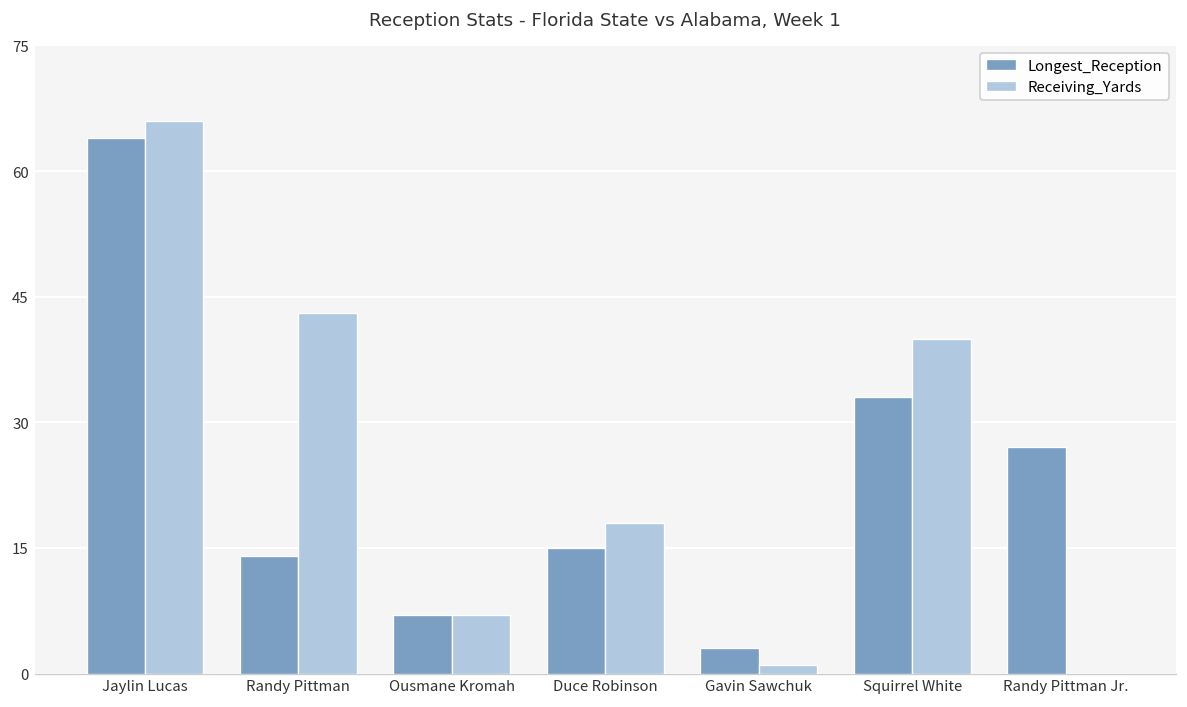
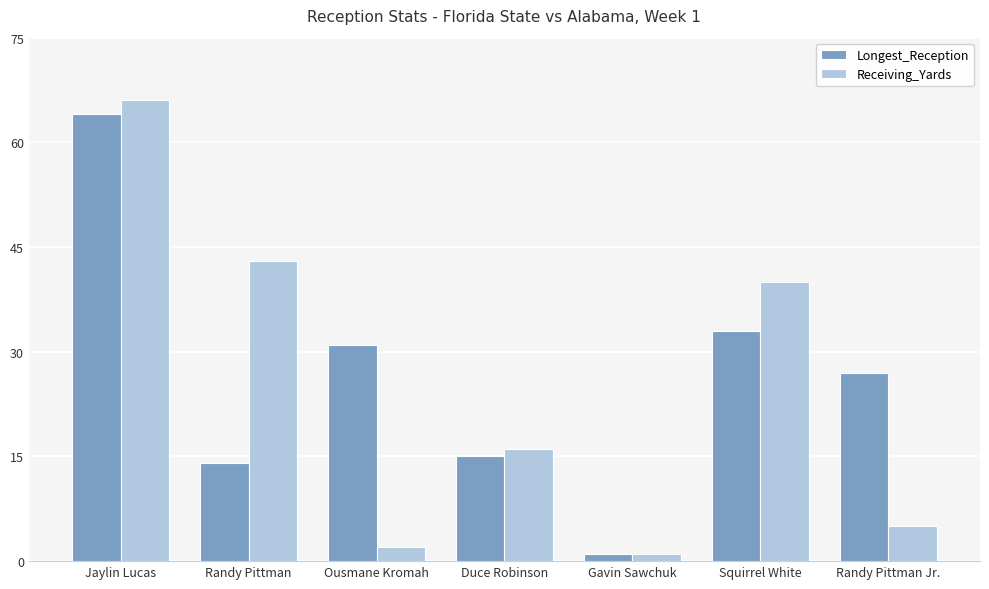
  {
    "Longest_Reception": {
      "Jaylin Lucas": 64,
      "Randy Pittman": 14,
-     "Ousmane Kromah": 7,
+     "Ousmane Kromah": 31,
      "Duce Robinson": 15,
-     "Gavin Sawchuk": 3,
+     "Gavin Sawchuk": 1,
      "Squirrel White": 33,
      "Randy Pittman Jr.": 27
    },
    "Receiving_Yards": {
      "Jaylin Lucas": 66,
      "Randy Pittman": 43,
-     "Ousmane Kromah": 7,
-     "Duce Robinson": 18,
+     "Ousmane Kromah": 2,
+     "Duce Robinson": 16,
      "Gavin Sawchuk": 1,
      "Squirrel White": 40,
-     "Randy Pittman Jr.": 0
+     "Randy Pittman Jr.": 5
    }
  }
